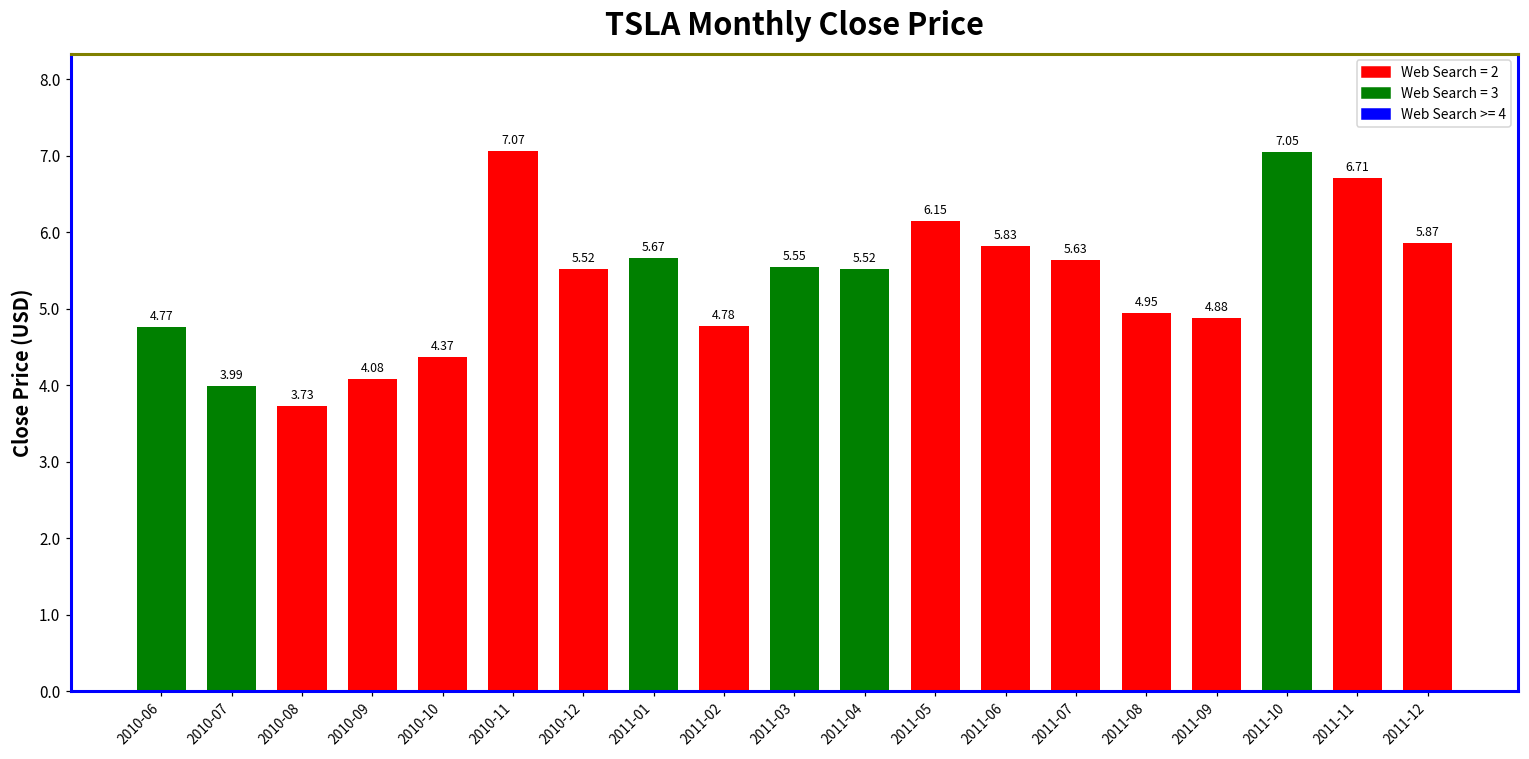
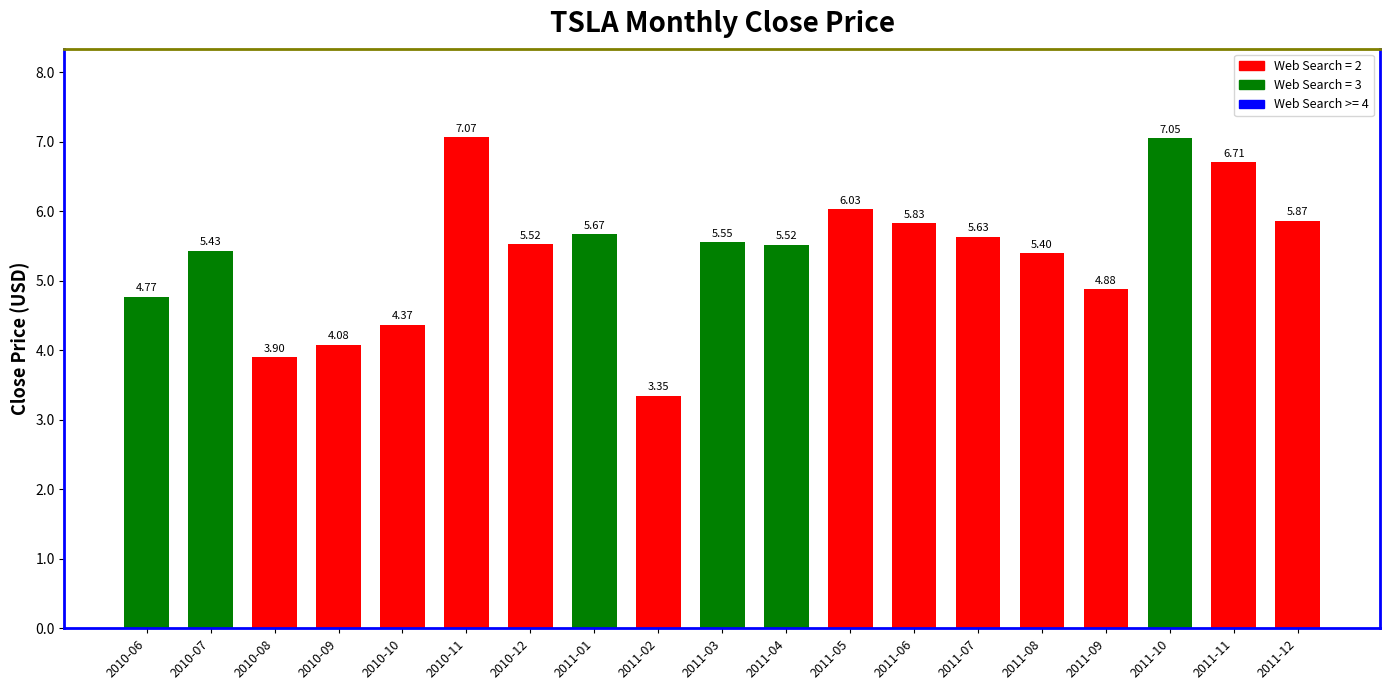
  {
    "2010-06": 4.77,
-   "2010-07": 3.99,
-   "2010-08": 3.73,
+   "2010-07": 5.43,
+   "2010-08": 3.90,
    "2010-09": 4.08,
    "2010-10": 4.37,
    "2010-11": 7.07,
    "2010-12": 5.52,
    "2011-01": 5.67,
-   "2011-02": 4.78,
+   "2011-02": 3.35,
    "2011-03": 5.55,
    "2011-04": 5.52,
-   "2011-05": 6.15,
+   "2011-05": 6.03,
    "2011-06": 5.83,
    "2011-07": 5.63,
-   "2011-08": 4.95,
+   "2011-08": 5.40,
    "2011-09": 4.88,
    "2011-10": 7.05,
    "2011-11": 6.71,
    "2011-12": 5.87
  }
